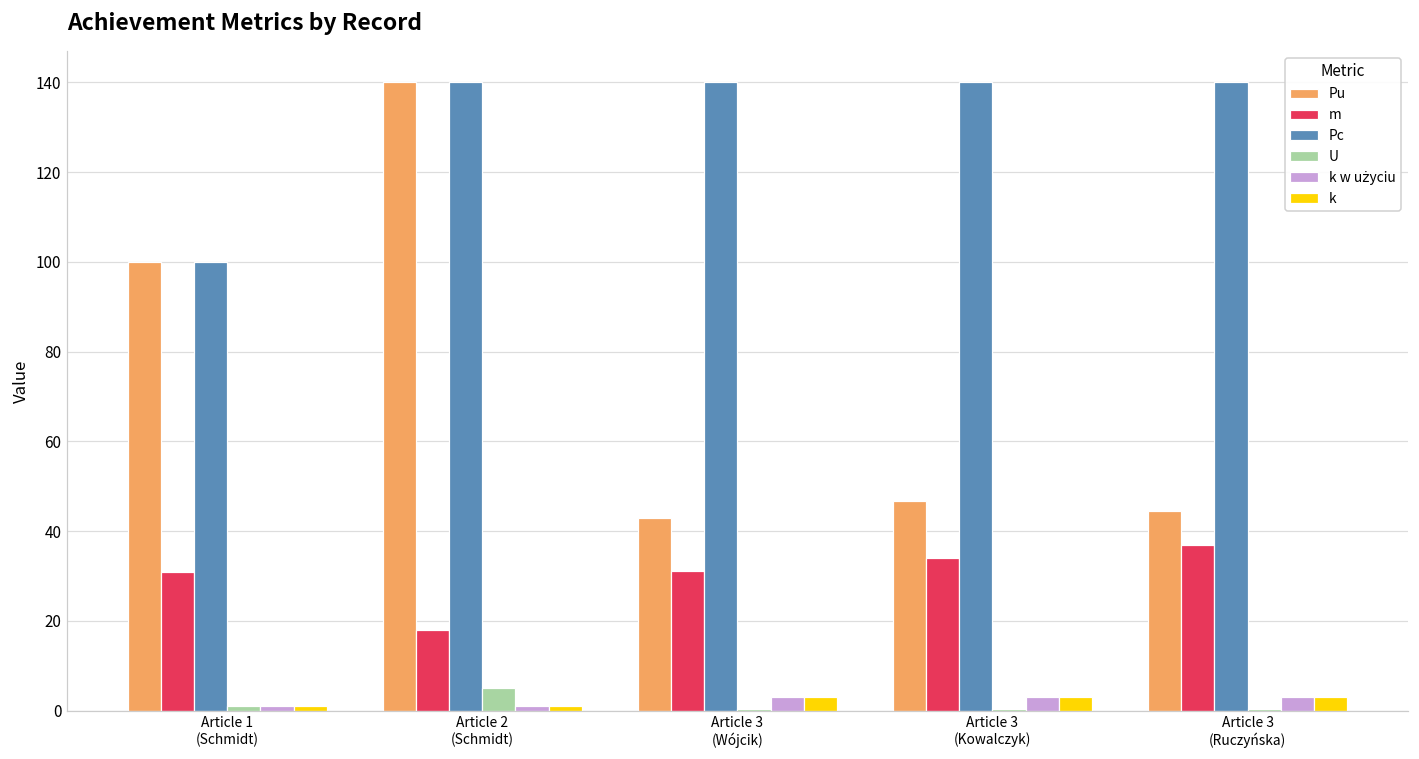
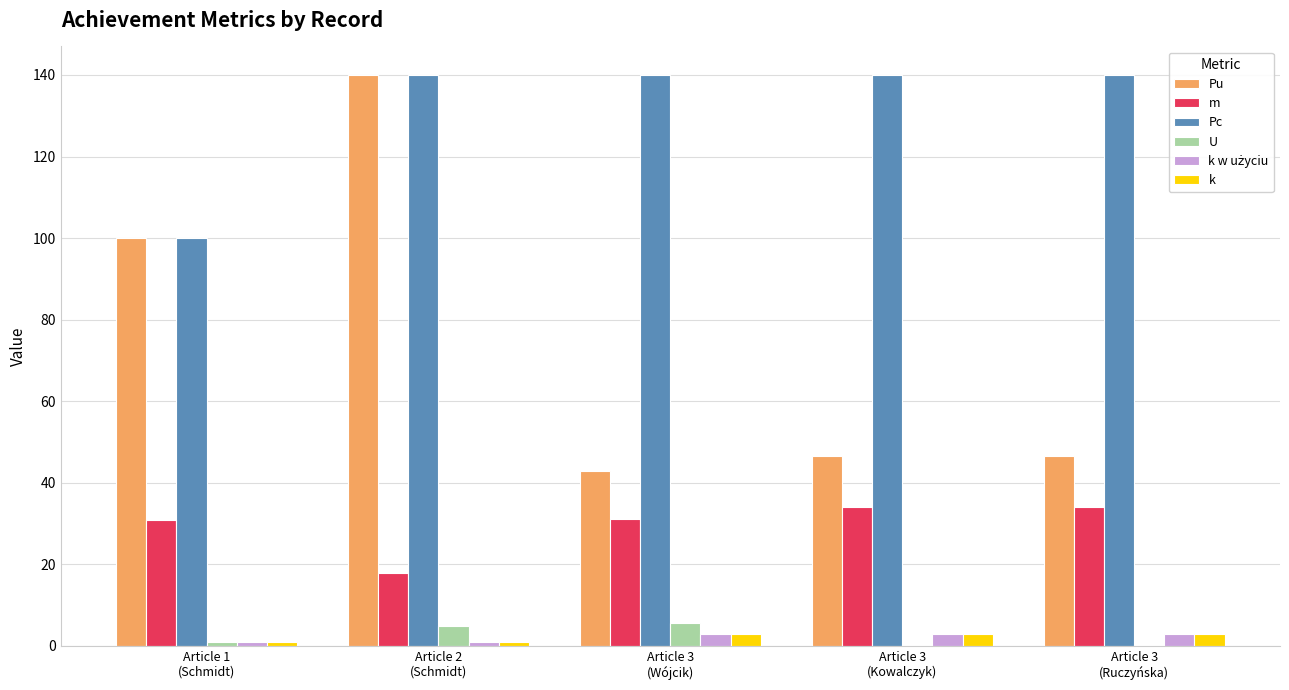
  {
    "Pu": {
      "Article 1 (Schmidt)": 100,
      "Article 2 (Schmidt)": 140,
      "Article 3 (Wójcik)": 43,
      "Article 3 (Kowalczyk)": 47,
-     "Article 3 (Ruczyńska)": 45
+     "Article 3 (Ruczyńska)": 47
    },
    "m": {
      "Article 1 (Schmidt)": 31,
      "Article 2 (Schmidt)": 18,
      "Article 3 (Wójcik)": 31,
      "Article 3 (Kowalczyk)": 34,
-     "Article 3 (Ruczyńska)": 37
+     "Article 3 (Ruczyńska)": 34
    },
    "Pc": {
      "Article 1 (Schmidt)": 100,
      "Article 2 (Schmidt)": 140,
      "Article 3 (Wójcik)": 140,
      "Article 3 (Kowalczyk)": 140,
      "Article 3 (Ruczyńska)": 140
    },
    "U": {
      "Article 1 (Schmidt)": 1,
      "Article 2 (Schmidt)": 5,
-     "Article 3 (Wójcik)": 0
+     "Article 3 (Wójcik)": 6
    },
    "k w użyciu": {
      "Article 1 (Schmidt)": 1,
      "Article 2 (Schmidt)": 1,
      "Article 3 (Wójcik)": 3,
      "Article 3 (Kowalczyk)": 3,
      "Article 3 (Ruczyńska)": 3
    },
    "k": {
      "Article 1 (Schmidt)": 1,
      "Article 2 (Schmidt)": 1,
      "Article 3 (Wójcik)": 3,
      "Article 3 (Kowalczyk)": 3,
      "Article 3 (Ruczyńska)": 3
    }
  }
